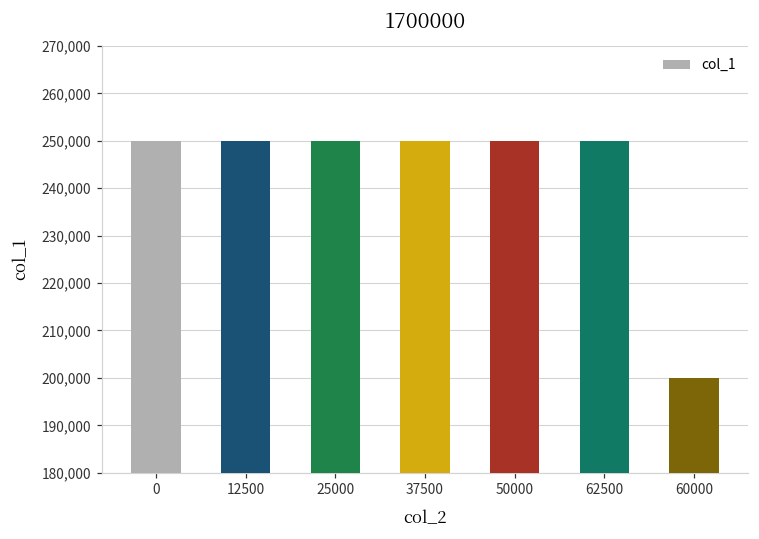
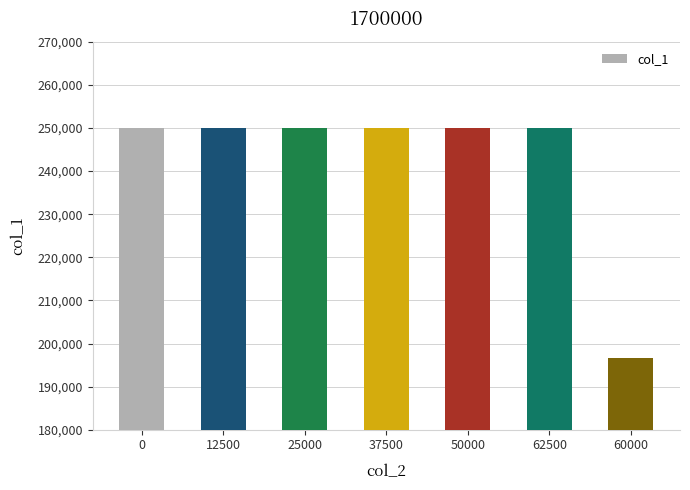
  {
    "0": "250,000",
    "12500": "250,000",
    "25000": "250,000",
    "37500": "250,000",
    "50000": "250,000",
    "62500": "250,000",
-   "60000": "200,000"
+   "60000": "197,000"
  }
